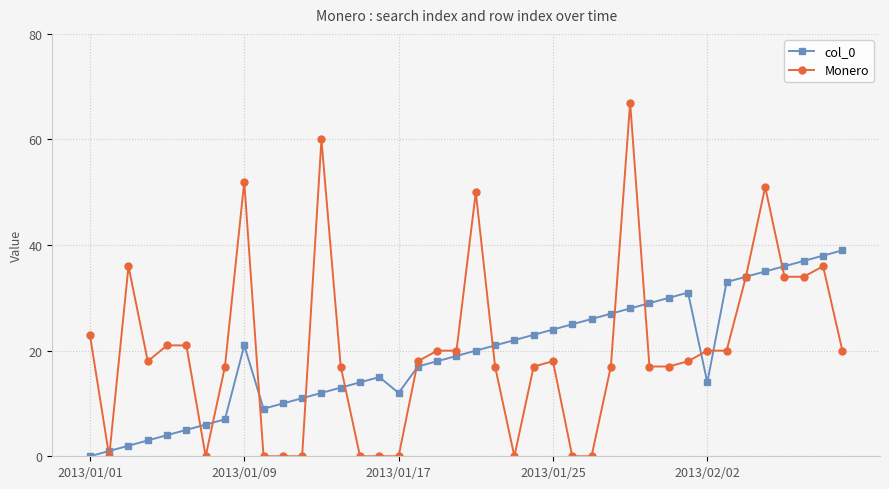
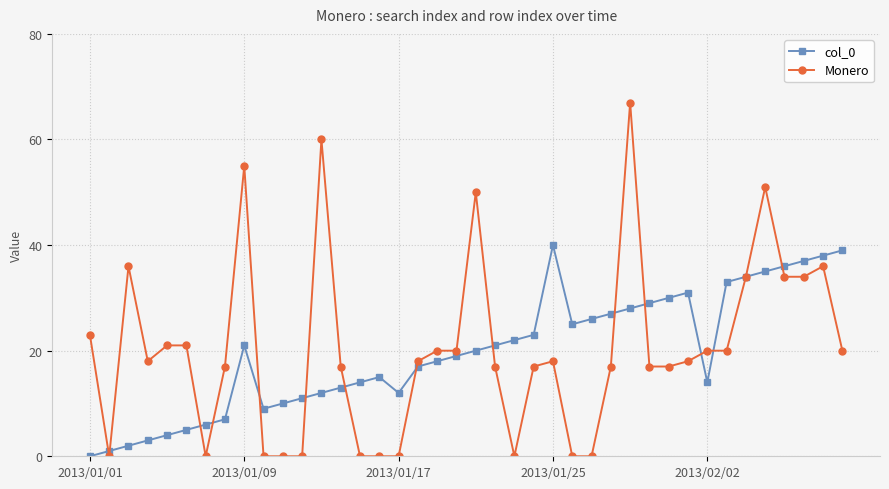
  {
    "col_0": {
      "2013/01/01": 0,
      "2013/01/09": 21,
      "2013/01/17": 12,
-     "2013/01/25": 24,
+     "2013/01/25": 40,
      "2013/02/02": 14
    },
    "Monero": {
      "2013/01/01": 23,
-     "2013/01/09": 52,
+     "2013/01/09": 55,
      "2013/01/17": 0,
      "2013/01/25": 18,
      "2013/02/02": 20
    }
  }
